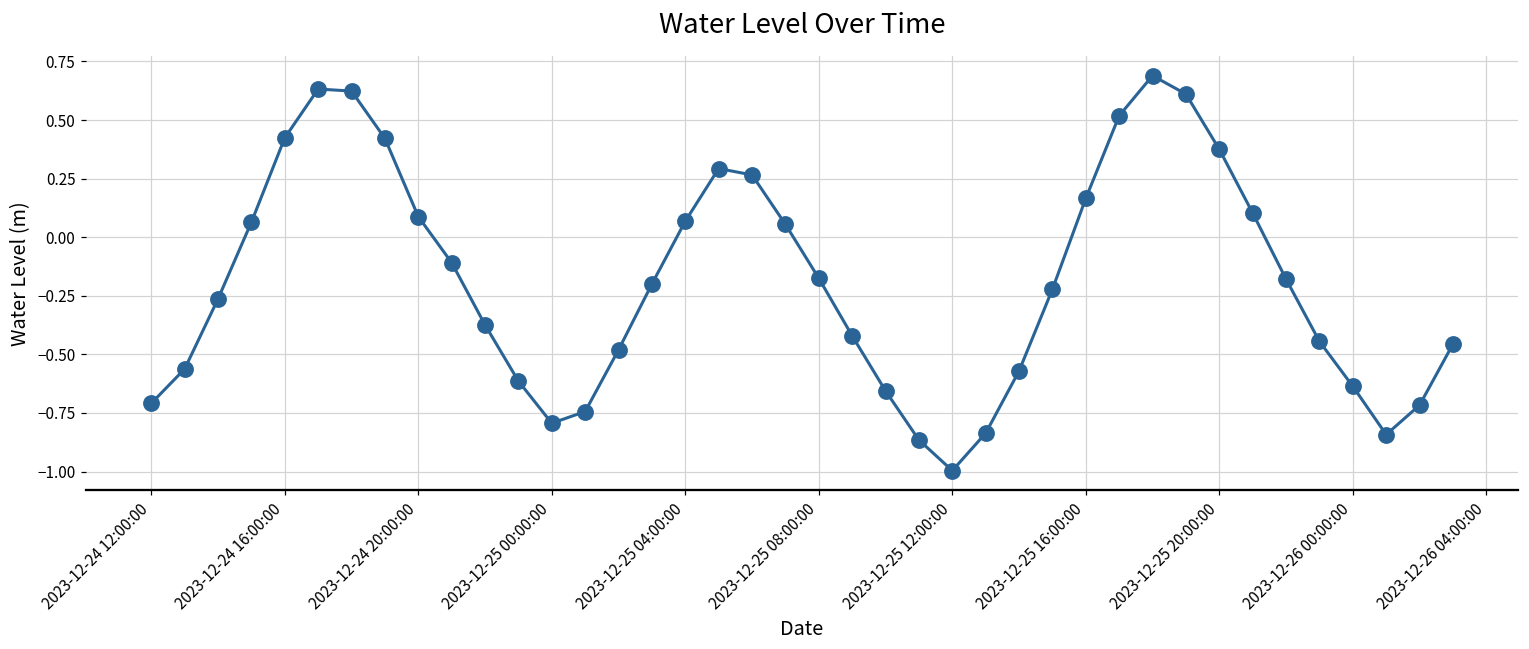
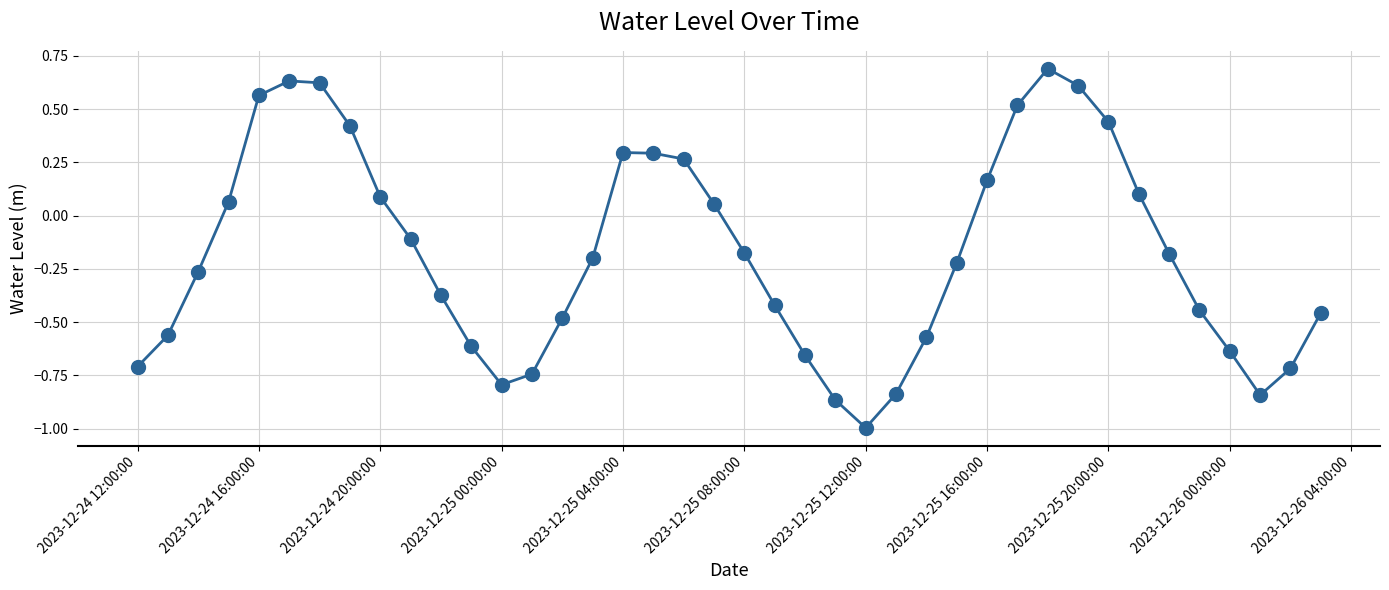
  {
    "2023-12-24 12:00:00": -0.71,
-   "2023-12-24 16:00:00": 0.42,
+   "2023-12-24 16:00:00": 0.56,
    "2023-12-24 20:00:00": 0.09,
    "2023-12-25 00:00:00": -0.79,
-   "2023-12-25 04:00:00": 0.07,
+   "2023-12-25 04:00:00": 0.30,
    "2023-12-25 08:00:00": -0.18,
    "2023-12-25 12:00:00": -1.00,
    "2023-12-25 16:00:00": 0.17,
-   "2023-12-25 20:00:00": 0.38,
+   "2023-12-25 20:00:00": 0.44,
    "2023-12-26 00:00:00": -0.64
  }
